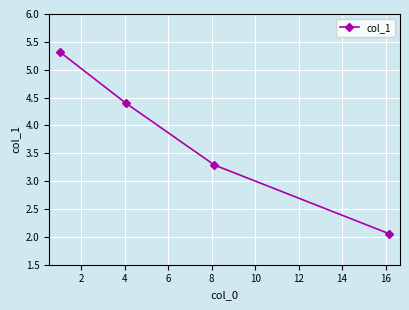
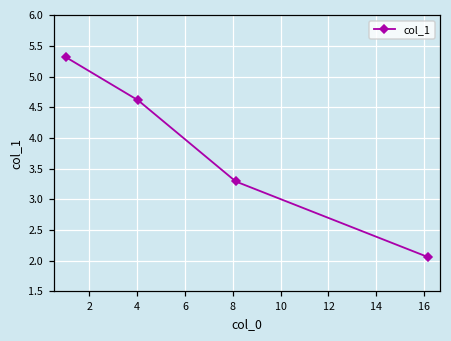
  {
-   "4": 4.4
+   "4": 4.6
  }
